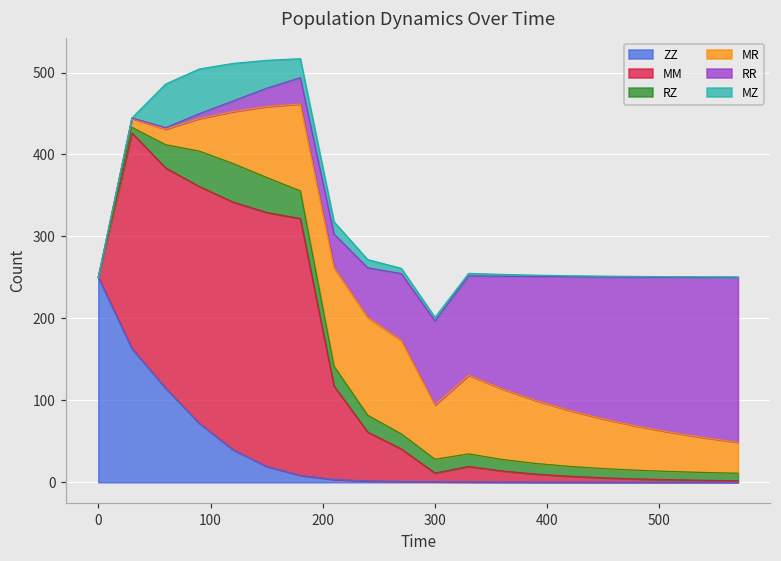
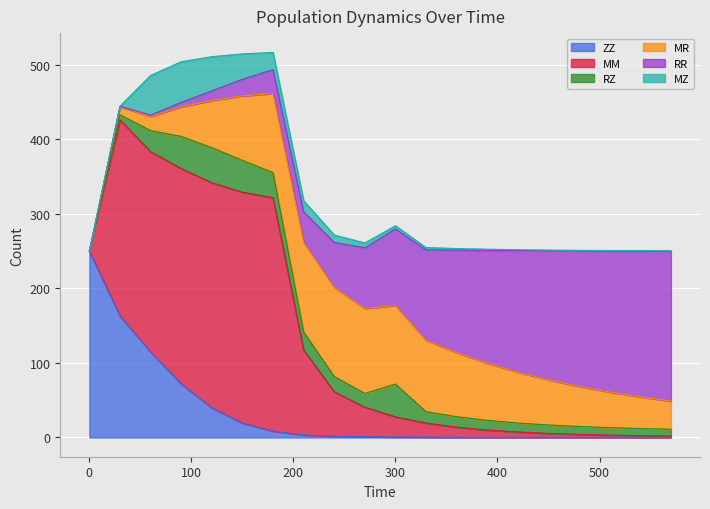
  {
    "ZZ": {
      "300": 0
    },
    "MM": {
-     "300": 10
+     "300": 30
    },
    "RZ": {
-     "300": 20
+     "300": 40
    },
    "MR": {
-     "300": 70
+     "300": 110
    },
    "RR": {
      "300": 100
    },
    "MZ": {
      "300": 0
    }
  }
